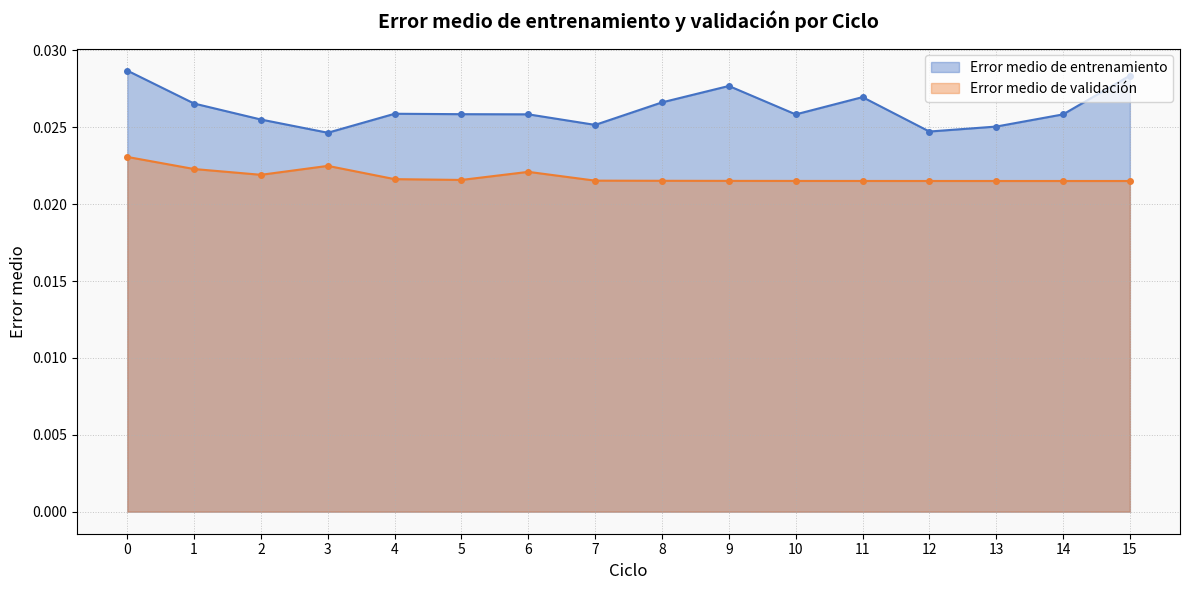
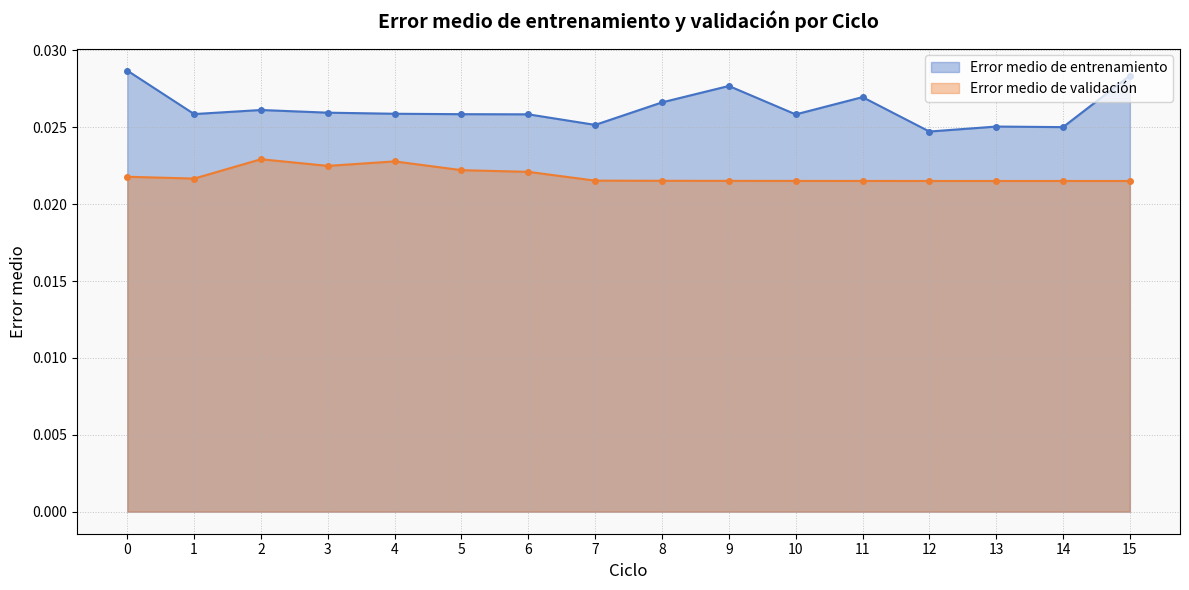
  {
    "Error medio de entrenamiento": {
      "0": 0.0287,
-     "1": 0.0265,
-     "2": 0.0255,
-     "3": 0.0246,
+     "1": 0.0259,
+     "2": 0.0261,
+     "3": 0.0259,
      "4": 0.0259,
      "5": 0.0259,
      "6": 0.0258,
      "7": 0.0252,
      "8": 0.0266,
      "9": 0.0277,
      "10": 0.0258,
      "11": 0.0270,
      "12": 0.0247,
      "13": 0.0250,
-     "14": 0.0258
+     "14": 0.0250
    },
    "Error medio de validación": {
-     "0": 0.0231,
-     "1": 0.0223,
-     "2": 0.0219,
+     "0": 0.0218,
+     "1": 0.0217,
+     "2": 0.0229,
      "3": 0.0225,
-     "4": 0.0216,
-     "5": 0.0216,
+     "4": 0.0228,
+     "5": 0.0222,
      "6": 0.0221,
      "7": 0.0215,
      "8": 0.0215,
      "9": 0.0215,
      "10": 0.0215,
      "11": 0.0215,
      "12": 0.0215,
      "13": 0.0215,
      "14": 0.0215,
      "15": 0.0215
    }
  }
